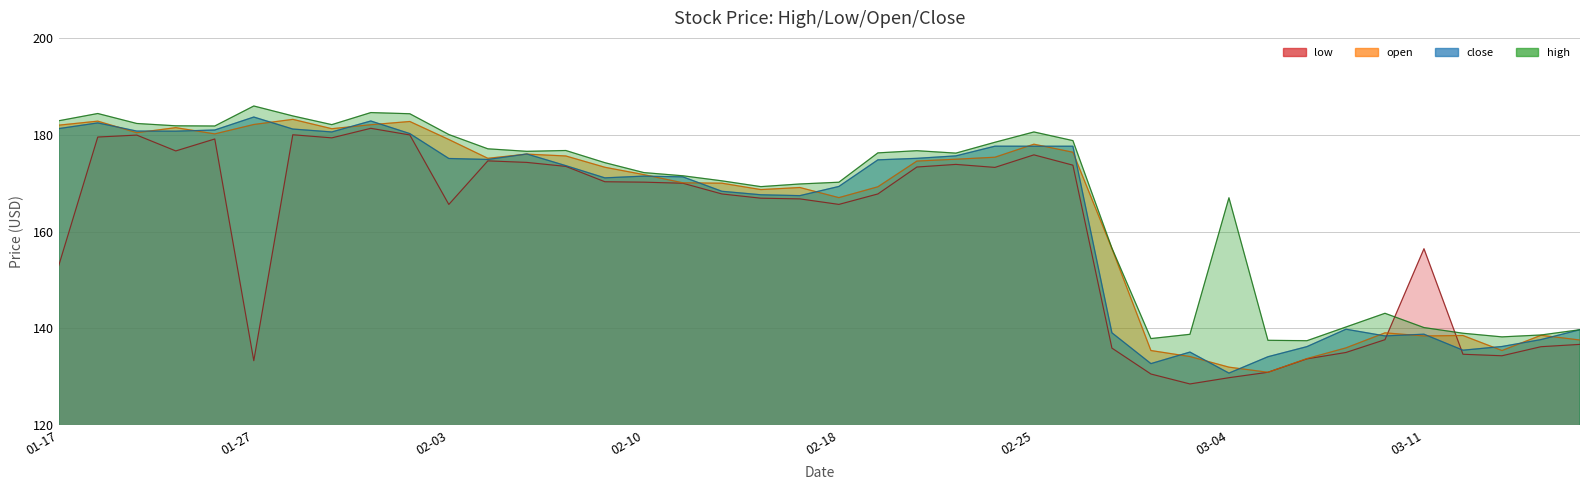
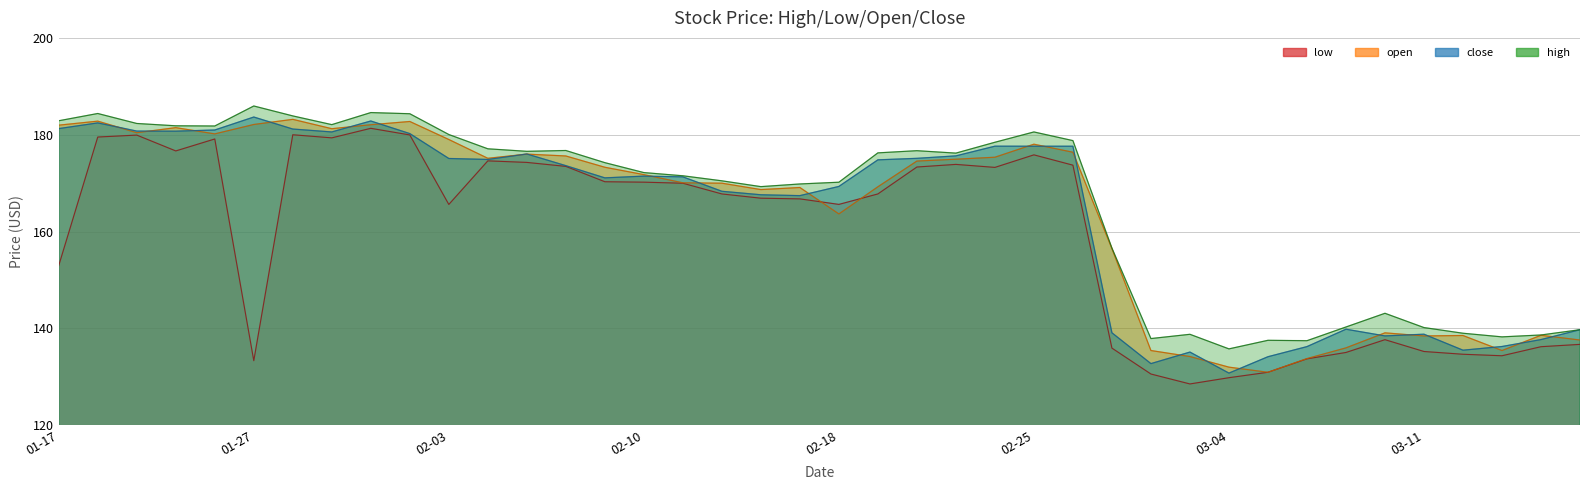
  {
    "low": {
      "01-17": 153,
      "01-27": 133,
      "02-03": 166,
      "02-10": 170,
      "02-18": 166,
      "02-25": 176,
      "03-04": 130,
-     "03-11": 156
+     "03-11": 135
    },
    "open": {
      "01-17": 182,
      "01-27": 182,
      "02-03": 179,
-     "02-18": 167,
+     "02-18": 164,
      "03-04": 132
    },
    "close": {
      "01-17": 181,
      "01-27": 184,
      "02-03": 175,
      "02-18": 169,
      "03-04": 131
    },
    "high": {
      "01-17": 183,
      "01-27": 186,
      "02-03": 180,
      "02-18": 170,
      "02-25": 181,
-     "03-04": 167,
+     "03-04": 136,
      "03-11": 140
    }
  }
